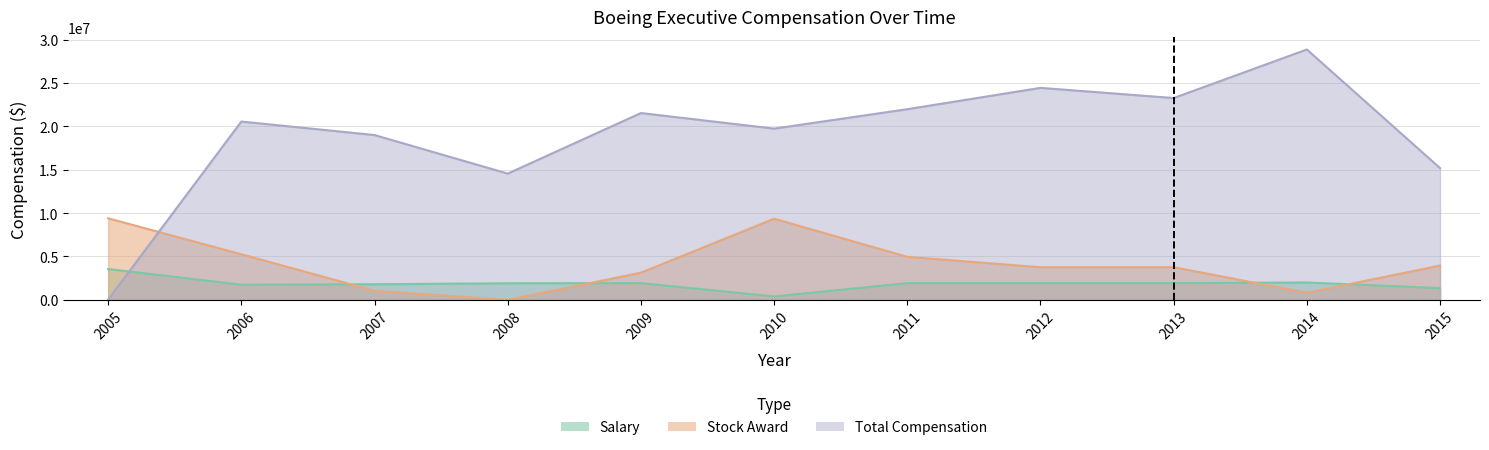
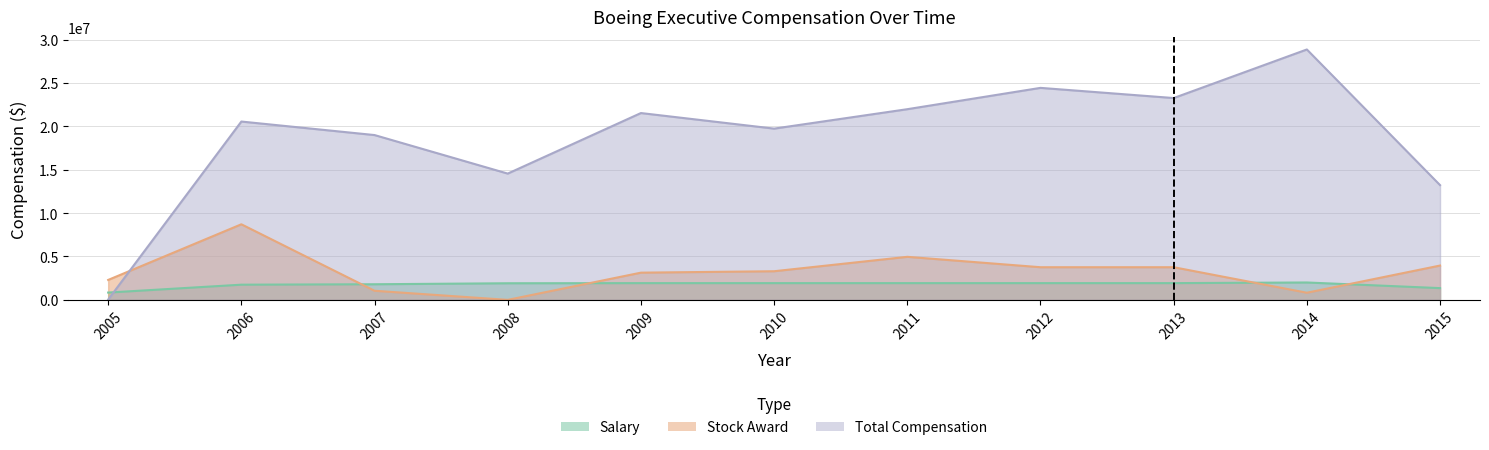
  {
    "Salary": {
-     "2005": 4000000,
+     "2005": 1000000,
      "2006": 2000000,
      "2007": 2000000,
      "2008": 2000000,
      "2009": 2000000,
-     "2010": 0,
+     "2010": 2000000,
      "2011": 2000000,
      "2012": 2000000,
      "2013": 2000000,
      "2014": 2000000,
      "2015": 1000000
    },
    "Stock Award": {
-     "2005": 9000000,
-     "2006": 5000000,
+     "2005": 2000000,
+     "2006": 9000000,
      "2007": 1000000,
      "2008": 0,
      "2009": 3000000,
-     "2010": 9000000,
+     "2010": 3000000,
      "2011": 5000000,
      "2012": 4000000,
      "2013": 4000000,
      "2014": 1000000,
      "2015": 4000000
    },
    "Total Compensation": {
      "2005": 0,
      "2006": 21000000,
      "2007": 19000000,
      "2008": 15000000,
      "2009": 22000000,
      "2010": 20000000,
      "2011": 22000000,
      "2012": 24000000,
      "2013": 23000000,
      "2014": 29000000,
-     "2015": 15000000
+     "2015": 13000000
    }
  }
